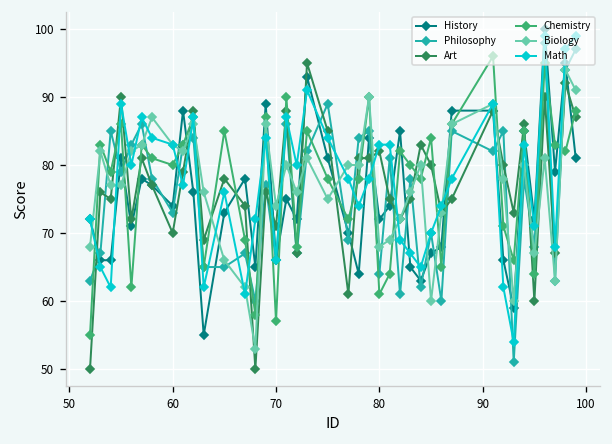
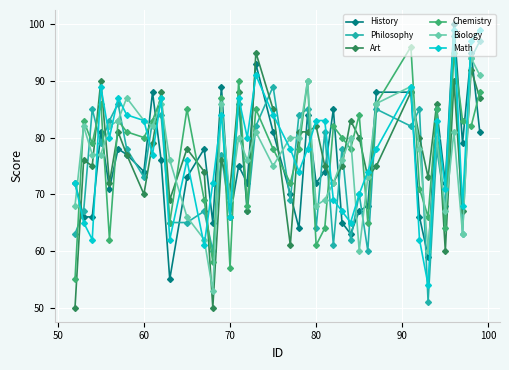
  {
    "History": {
      "60": 74,
      "80": 72
    },
    "Biology": {
-     "70": 74,
+     "70": 69,
      "80": 68
    }
  }
